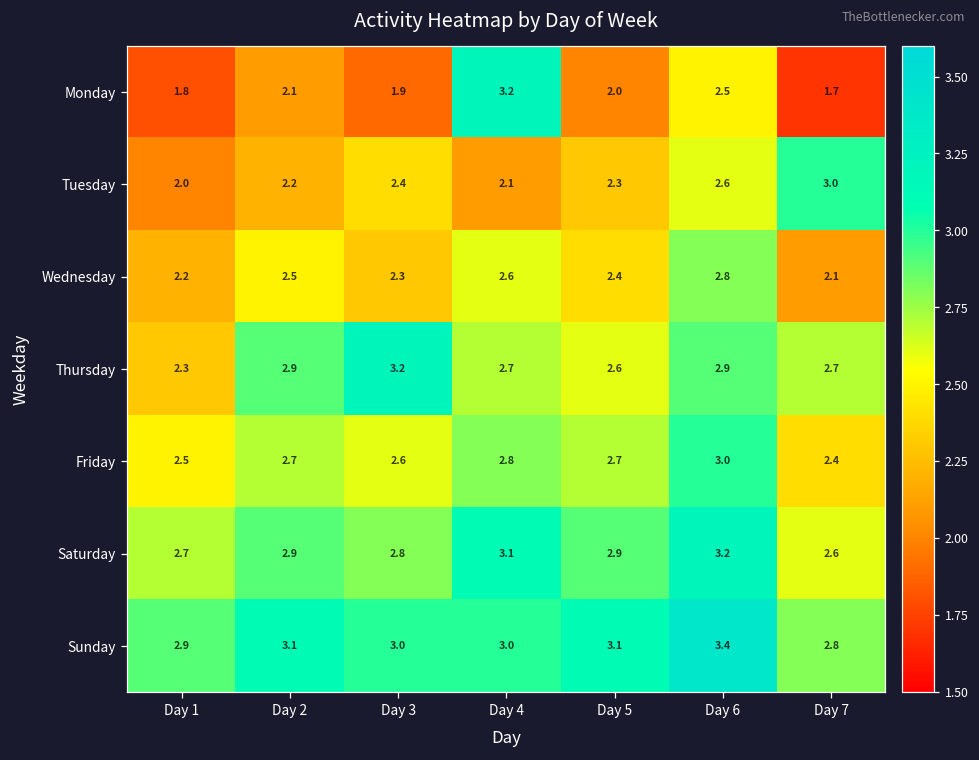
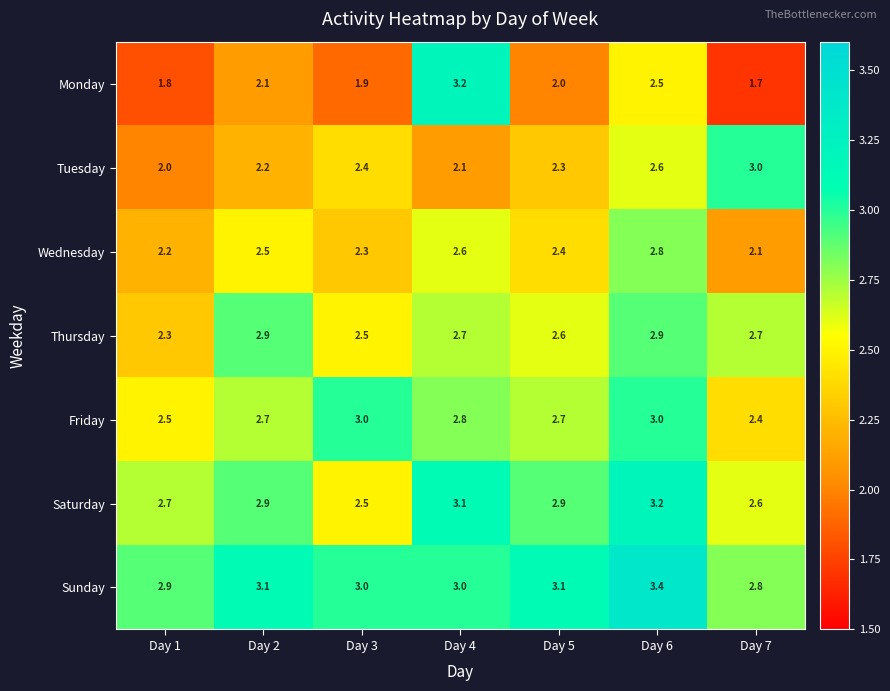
  {
    "Monday": {
      "Day 1": 1.8,
      "Day 2": 2.1,
      "Day 3": 1.9,
      "Day 4": 3.2,
      "Day 5": 2.0,
      "Day 6": 2.5,
      "Day 7": 1.7
    },
    "Tuesday": {
      "Day 1": 2.0,
      "Day 2": 2.2,
      "Day 3": 2.4,
      "Day 4": 2.1,
      "Day 5": 2.3,
      "Day 6": 2.6,
      "Day 7": 3.0
    },
    "Wednesday": {
      "Day 1": 2.2,
      "Day 2": 2.5,
      "Day 3": 2.3,
      "Day 4": 2.6,
      "Day 5": 2.4,
      "Day 6": 2.8,
      "Day 7": 2.1
    },
    "Thursday": {
      "Day 1": 2.3,
      "Day 2": 2.9,
-     "Day 3": 3.2,
+     "Day 3": 2.5,
      "Day 4": 2.7,
      "Day 5": 2.6,
      "Day 6": 2.9,
      "Day 7": 2.7
    },
    "Friday": {
      "Day 1": 2.5,
      "Day 2": 2.7,
-     "Day 3": 2.6,
+     "Day 3": 3.0,
      "Day 4": 2.8,
      "Day 5": 2.7,
      "Day 6": 3.0,
      "Day 7": 2.4
    },
    "Saturday": {
      "Day 1": 2.7,
      "Day 2": 2.9,
-     "Day 3": 2.8,
+     "Day 3": 2.5,
      "Day 4": 3.1,
      "Day 5": 2.9,
      "Day 6": 3.2,
      "Day 7": 2.6
    },
    "Sunday": {
      "Day 1": 2.9,
      "Day 2": 3.1,
      "Day 3": 3.0,
      "Day 4": 3.0,
      "Day 5": 3.1,
      "Day 6": 3.4,
      "Day 7": 2.8
    }
  }
